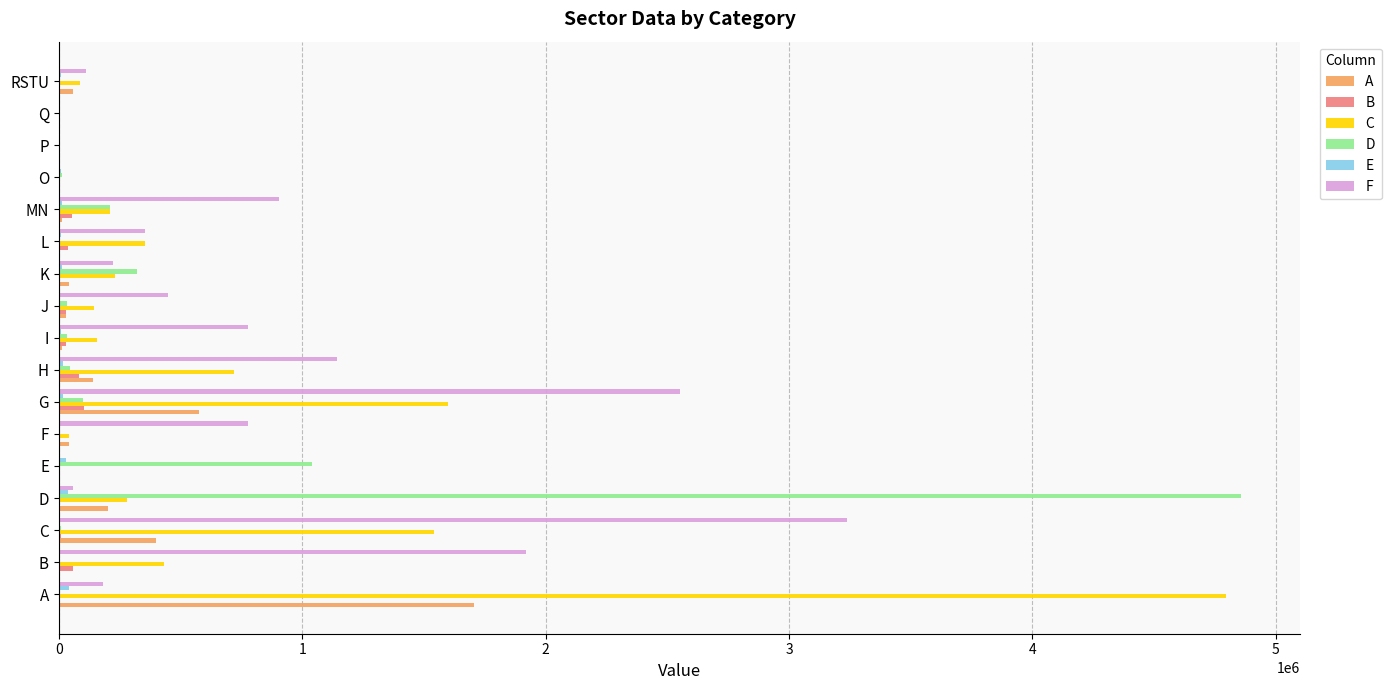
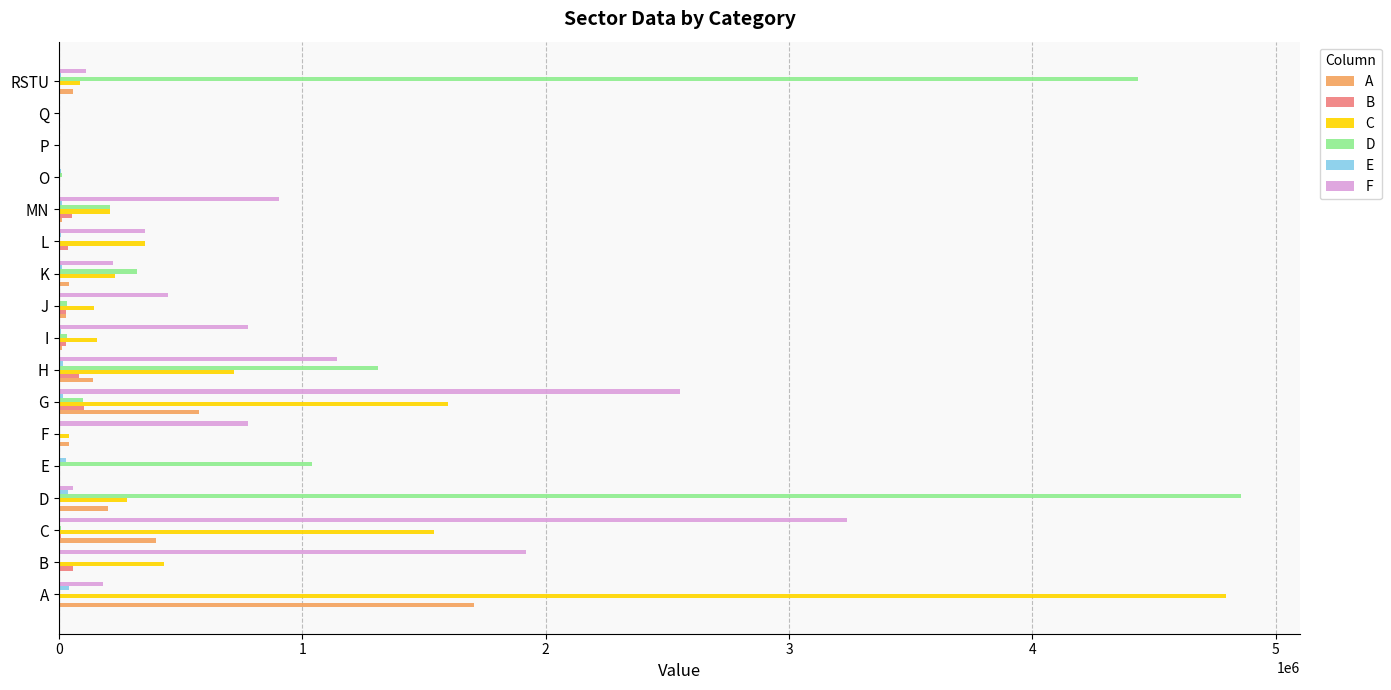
  {
    "C": {
      "RSTU": 90000,
      "MN": 210000,
      "L": 350000,
      "K": 230000,
      "J": 150000,
      "I": 160000,
      "H": 720000,
      "G": 1600000,
      "F": 40000,
      "D": 280000,
      "C": 1540000,
      "B": 430000,
      "A": 4790000
    },
    "D": {
-     "RSTU": 0,
+     "RSTU": 4430000,
      "O": 10000,
      "MN": 210000,
      "K": 320000,
      "J": 40000,
      "I": 30000,
-     "H": 40000,
+     "H": 1310000,
      "G": 100000,
      "E": 1040000,
      "D": 4860000
    },
    "E": {
      "MN": 10000,
      "K": 10000,
      "I": 10000,
      "H": 20000,
      "G": 20000,
      "E": 30000,
      "D": 40000,
      "A": 40000
    },
    "F": {
      "RSTU": 110000,
      "MN": 900000,
      "L": 360000,
      "K": 220000,
      "J": 450000,
      "I": 780000,
      "H": 1140000,
      "G": 2550000,
      "F": 780000,
      "D": 60000,
      "C": 3240000,
      "B": 1920000,
      "A": 180000
    }
  }
